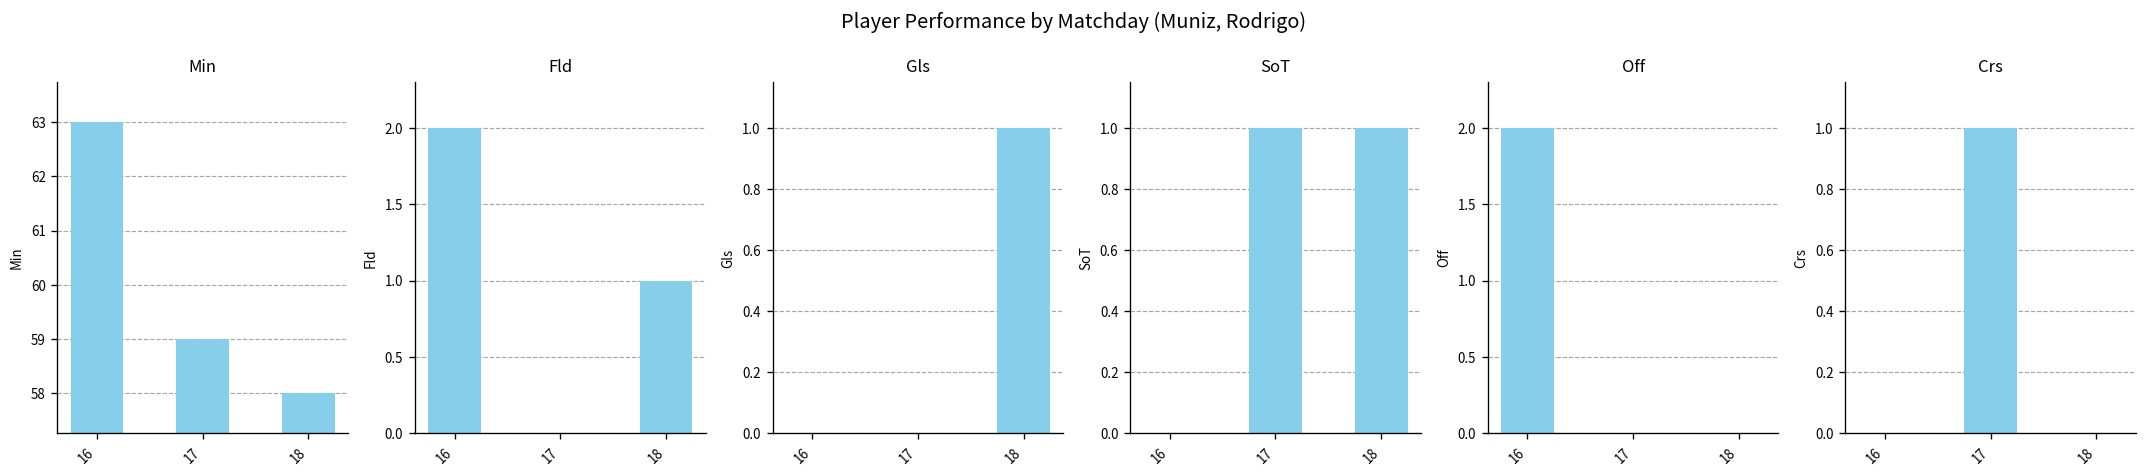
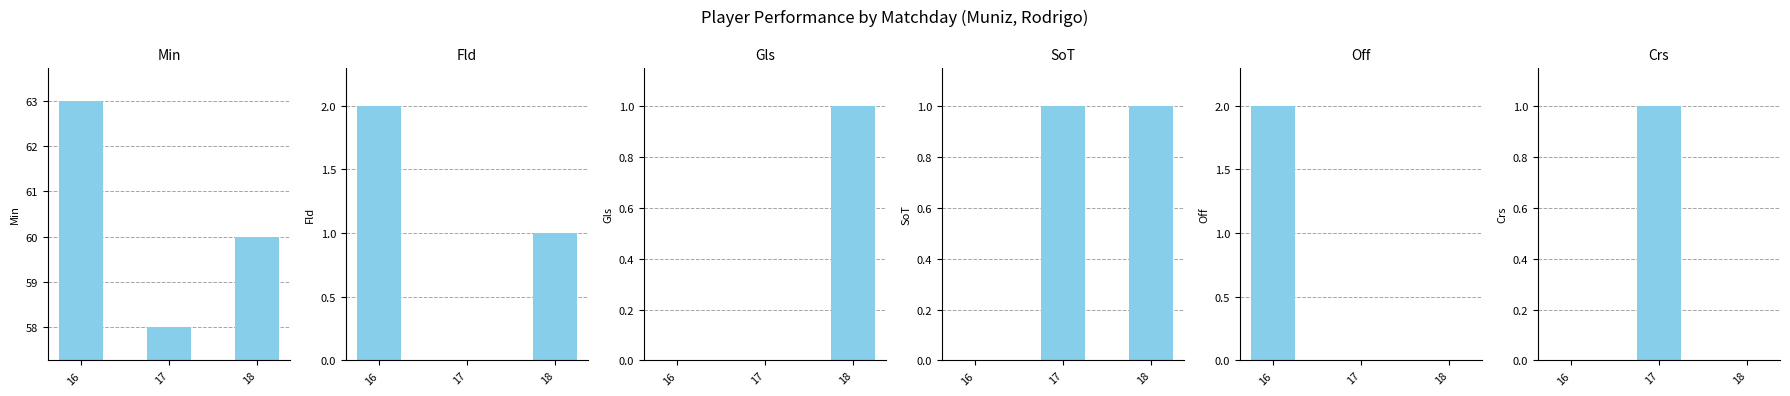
  {
    "Min": {
      "16": 63,
-     "17": 59,
-     "18": 58
+     "17": 58,
+     "18": 60
    },
    "Fld": {
      "16": 2.00,
      "17": 0.00,
      "18": 1.00
    },
    "Gls": {
      "16": 0.00,
      "17": 0.00,
      "18": 1.00
    },
    "SoT": {
      "16": 0.00,
      "17": 1.00,
      "18": 1.00
    },
    "Off": {
      "16": 2.00,
      "17": 0.00,
      "18": 0.00
    },
    "Crs": {
      "16": 0.00,
      "17": 1.00,
      "18": 0.00
    }
  }
